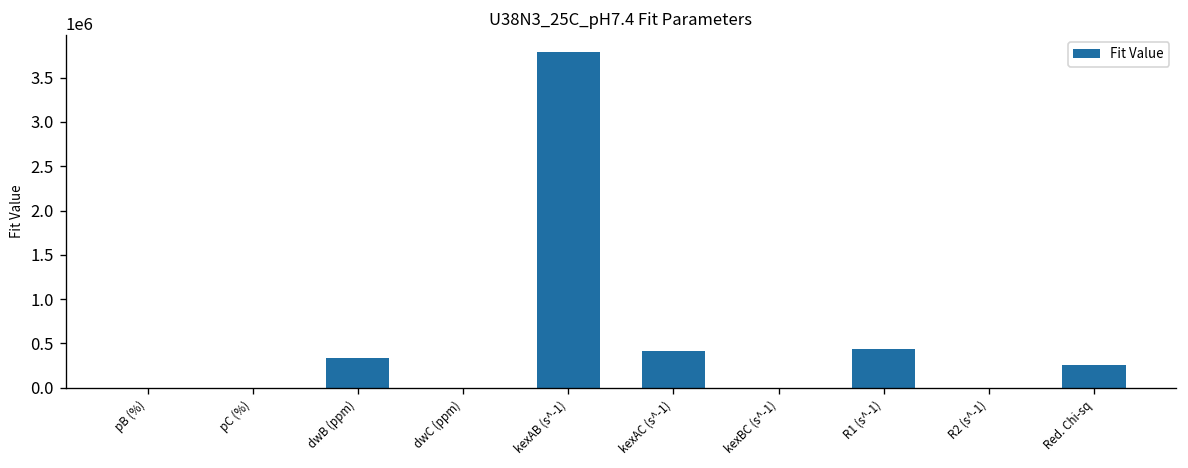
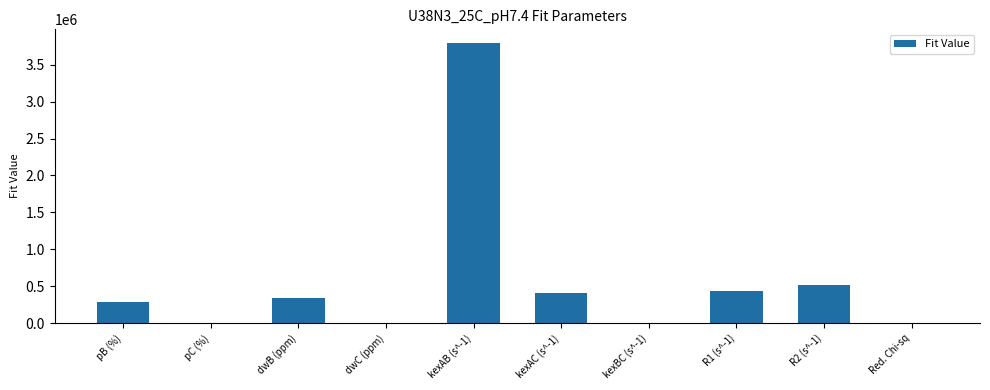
  {
-   "pB (%)": 0,
+   "pB (%)": 300000,
    "dwB (ppm)": 300000,
    "kexAB (s^-1)": 3800000,
    "kexAC (s^-1)": 400000,
    "R1 (s^-1)": 400000,
-   "R2 (s^-1)": 0,
-   "Red. Chi-sq": 300000
+   "R2 (s^-1)": 500000,
+   "Red. Chi-sq": 0
  }
